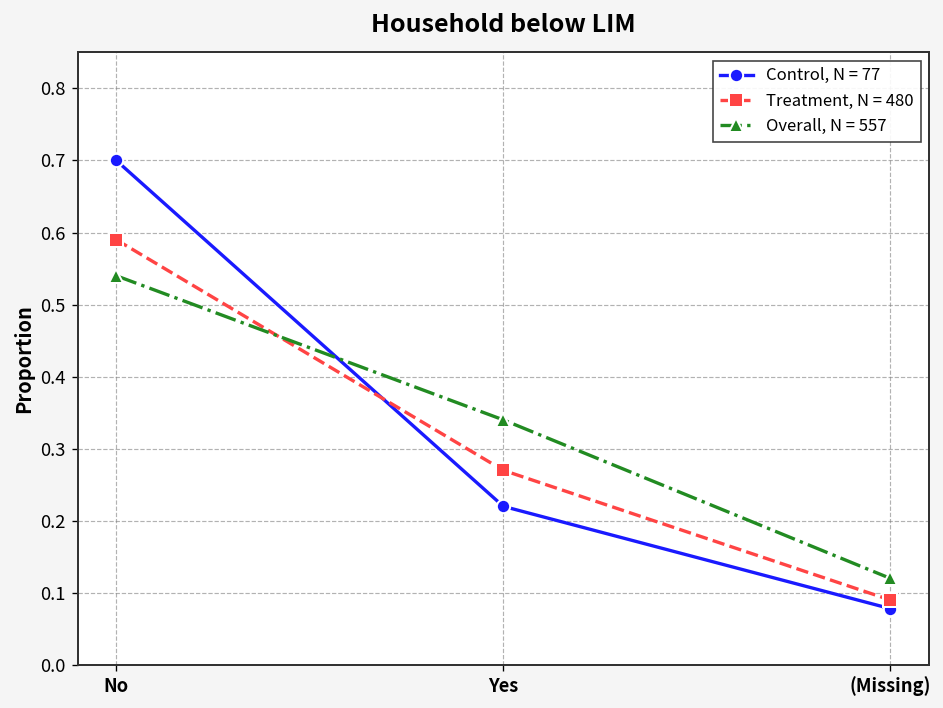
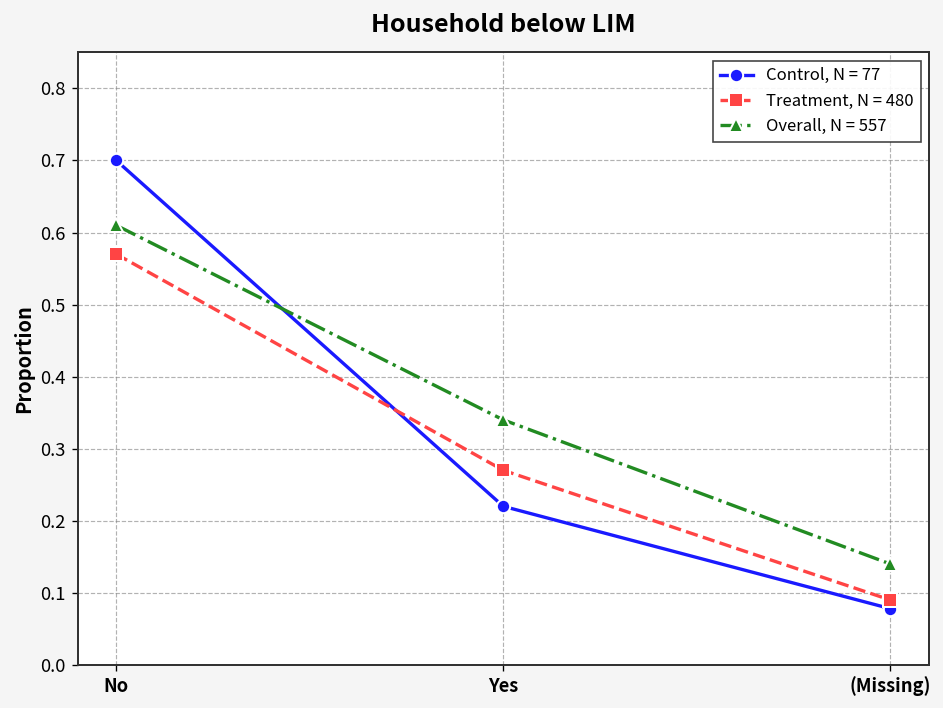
  {
    "Control, N = 77": {
      "No": 0.70,
      "Yes": 0.22,
      "(Missing)": 0.08
    },
    "Treatment, N = 480": {
-     "No": 0.59,
+     "No": 0.57,
      "Yes": 0.27,
      "(Missing)": 0.09
    },
    "Overall, N = 557": {
-     "No": 0.54,
+     "No": 0.61,
      "Yes": 0.34,
-     "(Missing)": 0.12
+     "(Missing)": 0.14
    }
  }
